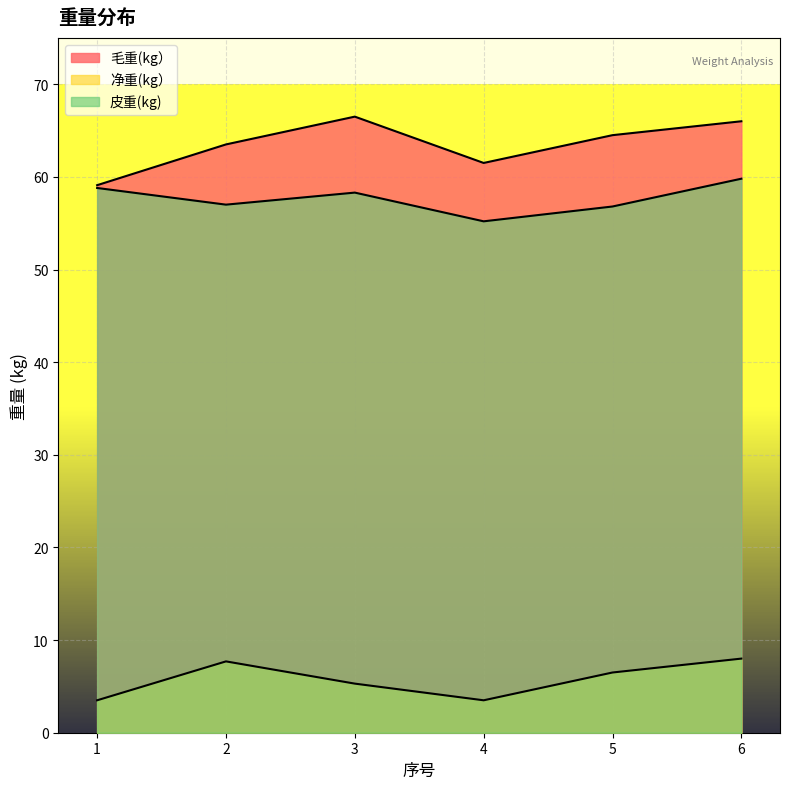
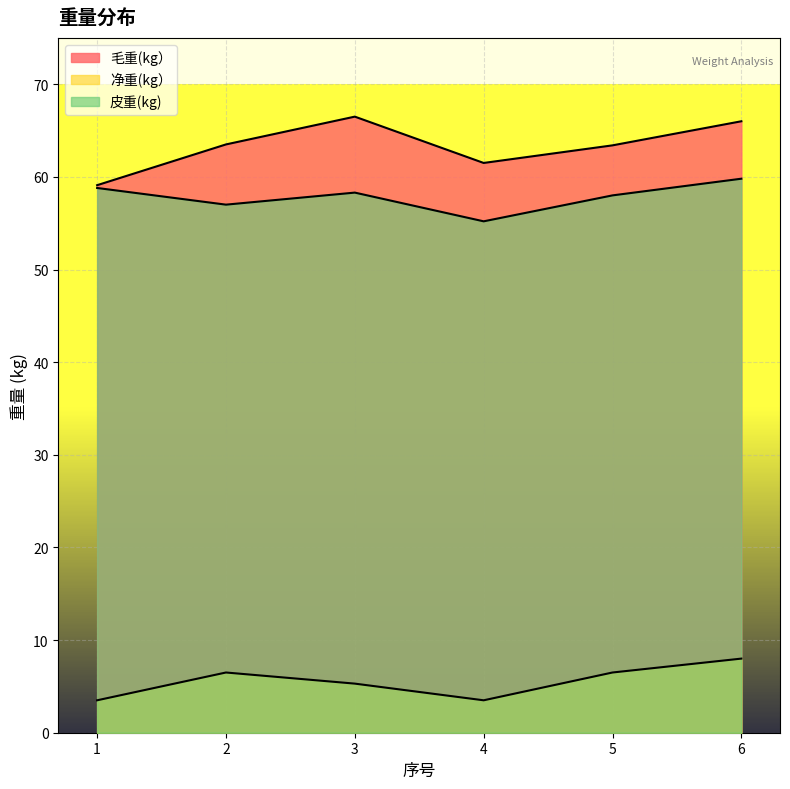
  {
    "毛重(kg）": {
      "1": 59,
      "2": 64,
      "3": 67,
      "4": 62,
-     "5": 65,
+     "5": 63,
      "6": 66
    },
    "净重(kg）": {
      "1": 4,
-     "2": 8,
+     "2": 7,
      "3": 5,
      "4": 4,
      "5": 7,
      "6": 8
    },
    "皮重(kg)": {
      "1": 59,
      "2": 57,
      "3": 58,
      "4": 55,
-     "5": 57,
+     "5": 58,
      "6": 60
    }
  }
